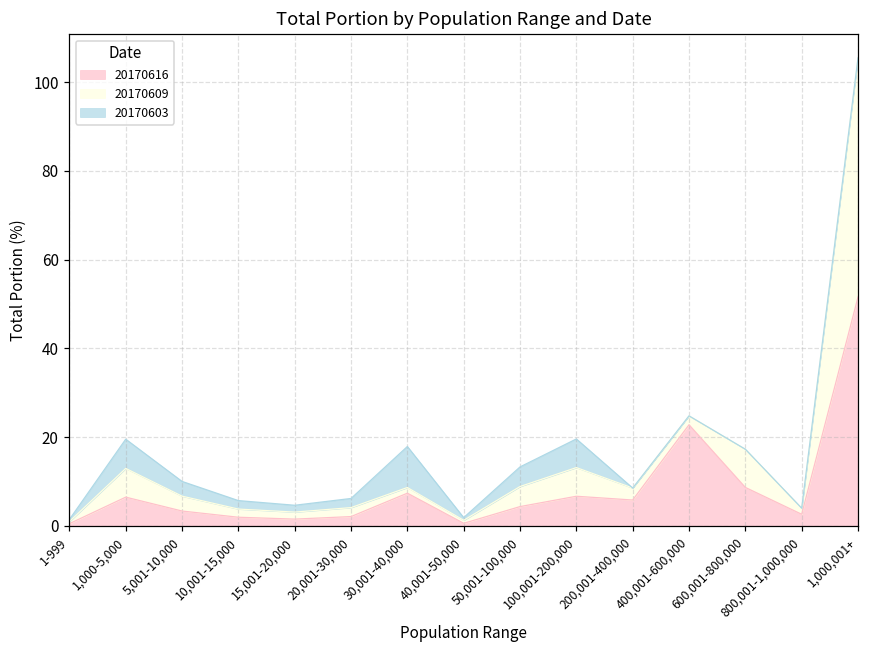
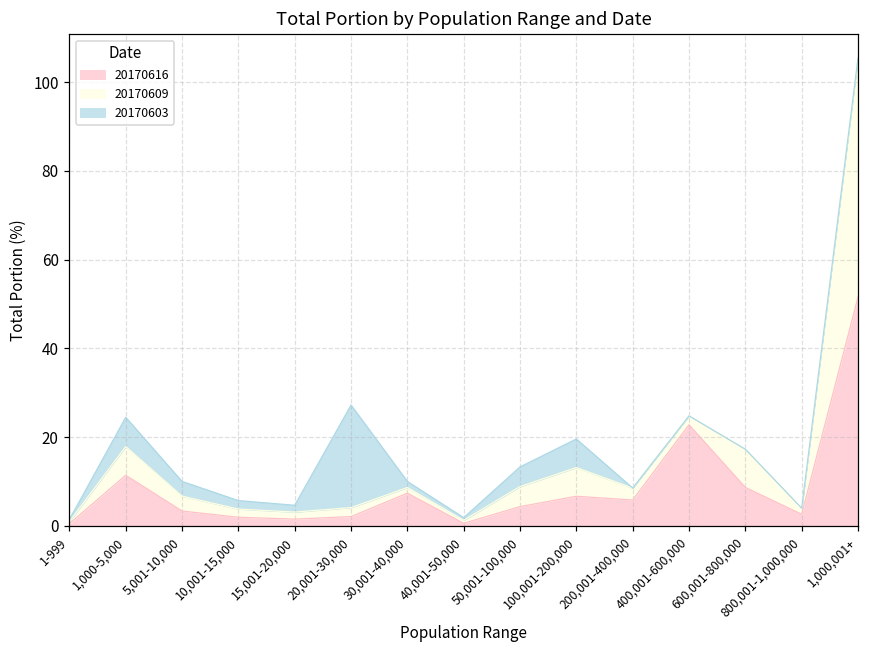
  {
    "20170616": {
-     "1,000-5,000": 6,
+     "1,000-5,000": 11,
      "5,001-10,000": 3,
      "10,001-15,000": 2,
      "15,001-20,000": 2,
      "20,001-30,000": 2,
      "30,001-40,000": 7,
      "40,001-50,000": 1,
      "50,001-100,000": 4,
      "100,001-200,000": 7,
      "200,001-400,000": 6,
      "400,001-600,000": 23,
      "600,001-800,000": 9,
      "800,001-1,000,000": 3,
      "1,000,001+": 52
    },
    "20170609": {
      "1,000-5,000": 6,
      "5,001-10,000": 3,
      "10,001-15,000": 2,
      "15,001-20,000": 2,
      "20,001-30,000": 2,
      "30,001-40,000": 1,
      "50,001-100,000": 5,
      "100,001-200,000": 6
    },
    "20170603": {
      "1,000-5,000": 7,
      "5,001-10,000": 3,
      "10,001-15,000": 2,
      "15,001-20,000": 2,
-     "20,001-30,000": 2,
-     "30,001-40,000": 9,
+     "20,001-30,000": 23,
+     "30,001-40,000": 1,
      "50,001-100,000": 4,
      "100,001-200,000": 6
    }
  }
